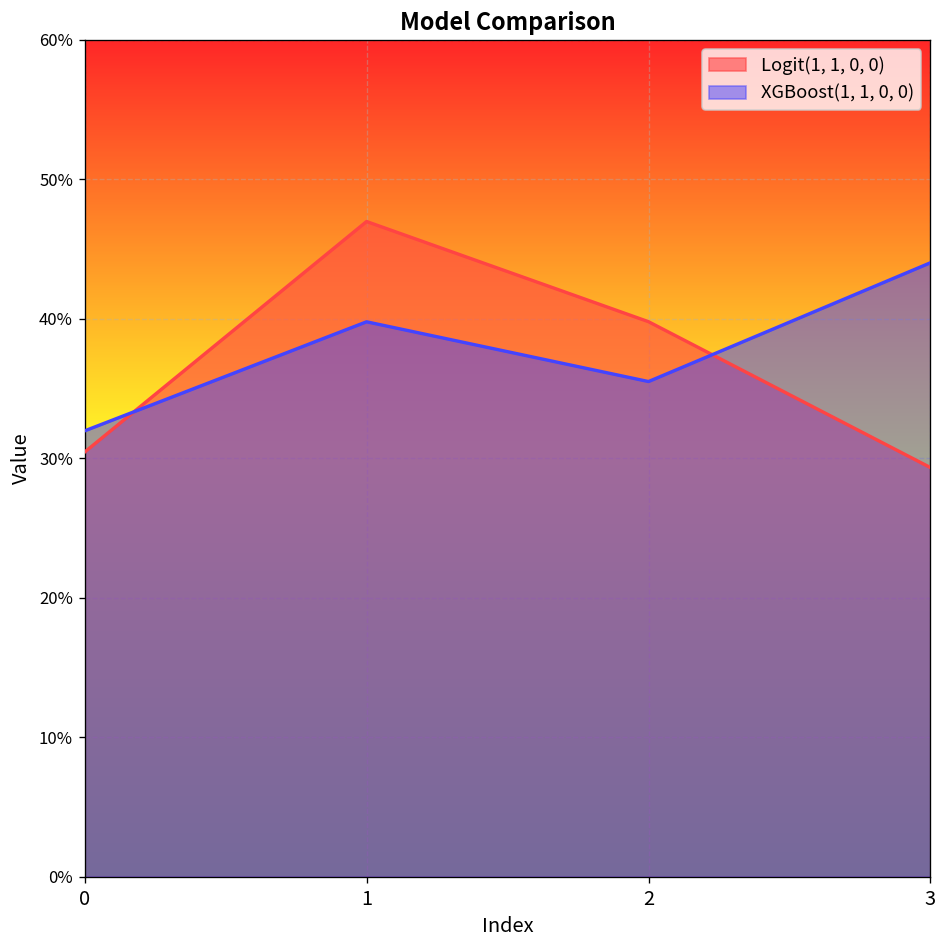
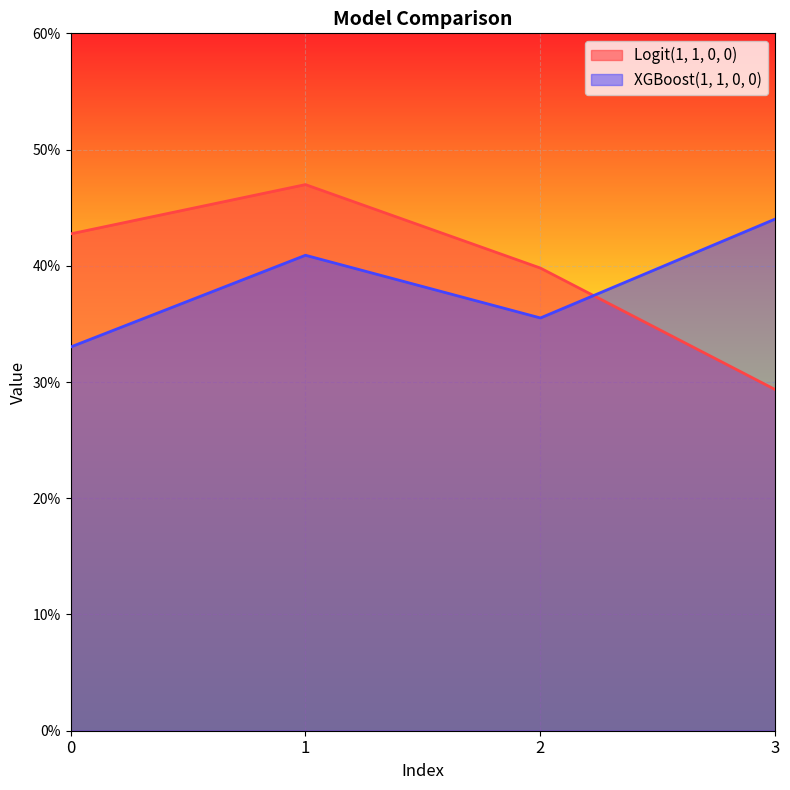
  {
    "Logit(1, 1, 0, 0)": {
-     "0": "30.5%",
+     "0": "42.7%",
      "1": "47.0%",
      "2": "39.8%",
      "3": "29.3%"
    },
    "XGBoost(1, 1, 0, 0)": {
-     "0": "32.0%",
-     "1": "39.8%",
+     "0": "33.0%",
+     "1": "40.9%",
      "2": "35.5%",
      "3": "44.0%"
    }
  }
